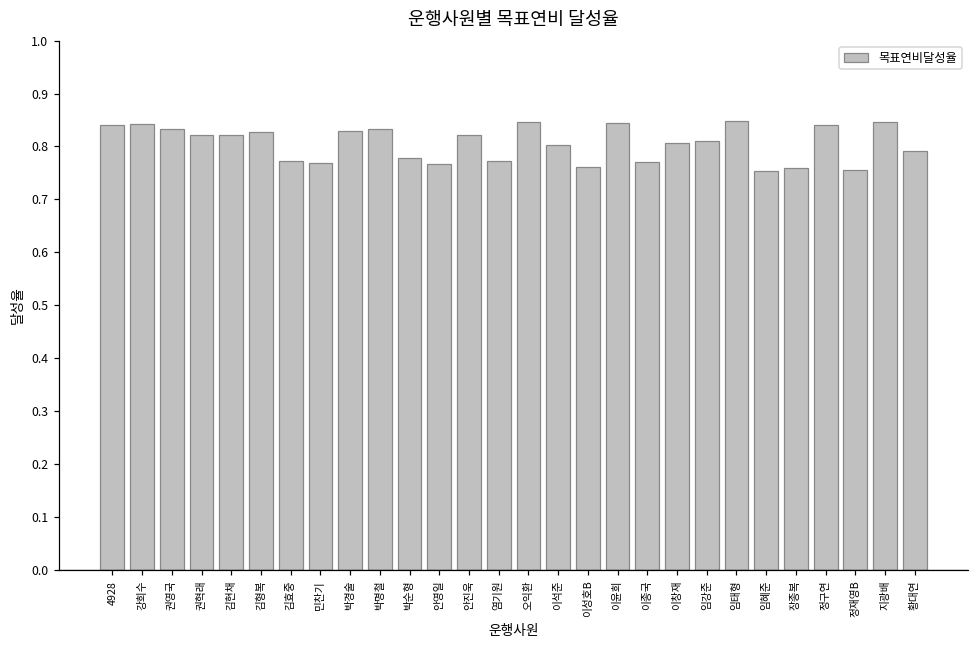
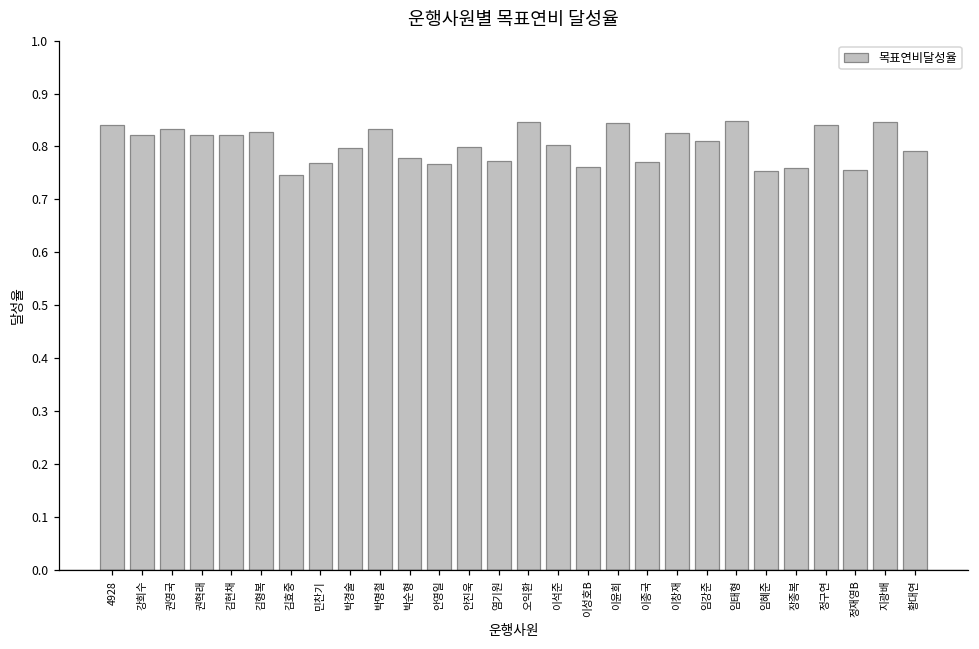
  {
    "4928": 0.84,
-   "강희수": 0.84,
+   "강희수": 0.82,
    "권영국": 0.83,
    "권혁래": 0.82,
    "김현채": 0.82,
    "김형복": 0.83,
-   "김효중": 0.77,
+   "김효중": 0.75,
    "민찬기": 0.77,
-   "박경술": 0.83,
+   "박경술": 0.80,
    "박명철": 0.83,
    "박순형": 0.78,
    "안영일": 0.77,
-   "안진욱": 0.82,
+   "안진욱": 0.80,
    "염기원": 0.77,
    "오익환": 0.85,
    "이석준": 0.80,
    "이성호B": 0.76,
    "이윤희": 0.84,
    "이종국": 0.77,
-   "이창재": 0.81,
+   "이창재": 0.82,
    "임강준": 0.81,
    "임태형": 0.85,
    "임혜준": 0.75,
    "장종복": 0.76,
    "정구연": 0.84,
    "정재영B": 0.75,
    "지광배": 0.85,
    "황대연": 0.79
  }
